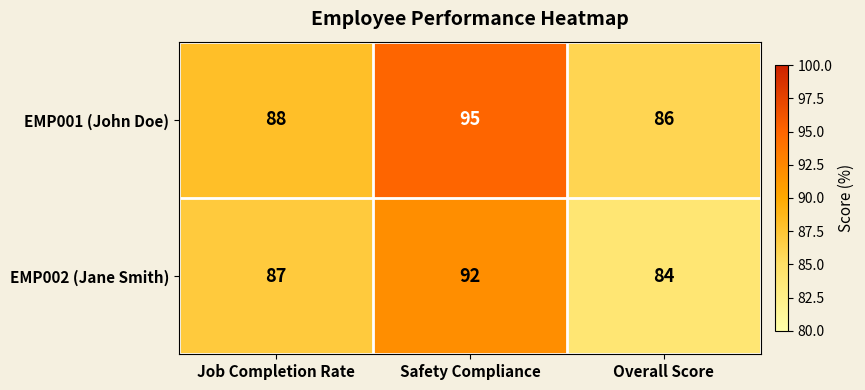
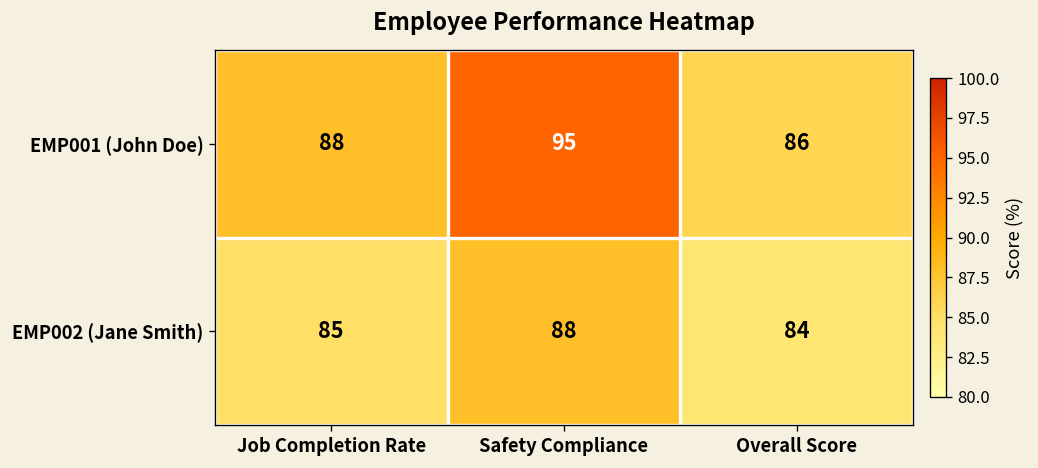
  {
    "EMP001 (John Doe)": {
      "Job Completion Rate": 88,
      "Safety Compliance": 95,
      "Overall Score": 86
    },
    "EMP002 (Jane Smith)": {
-     "Job Completion Rate": 87,
-     "Safety Compliance": 92,
+     "Job Completion Rate": 85,
+     "Safety Compliance": 88,
      "Overall Score": 84
    }
  }
